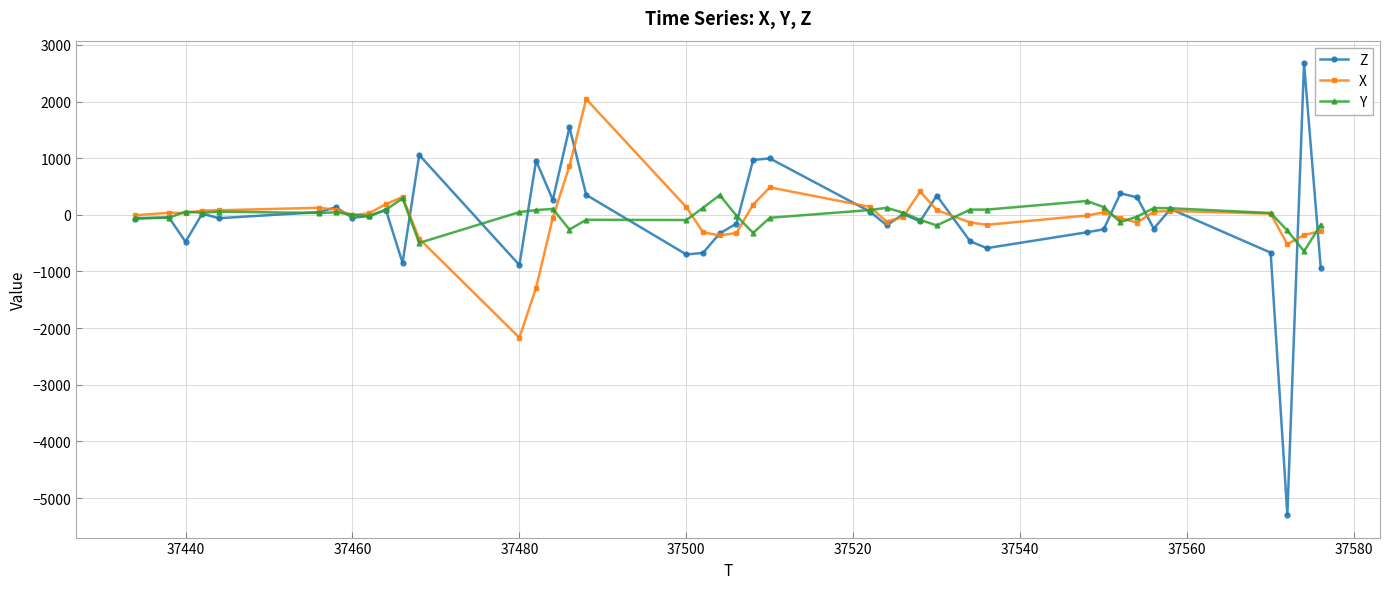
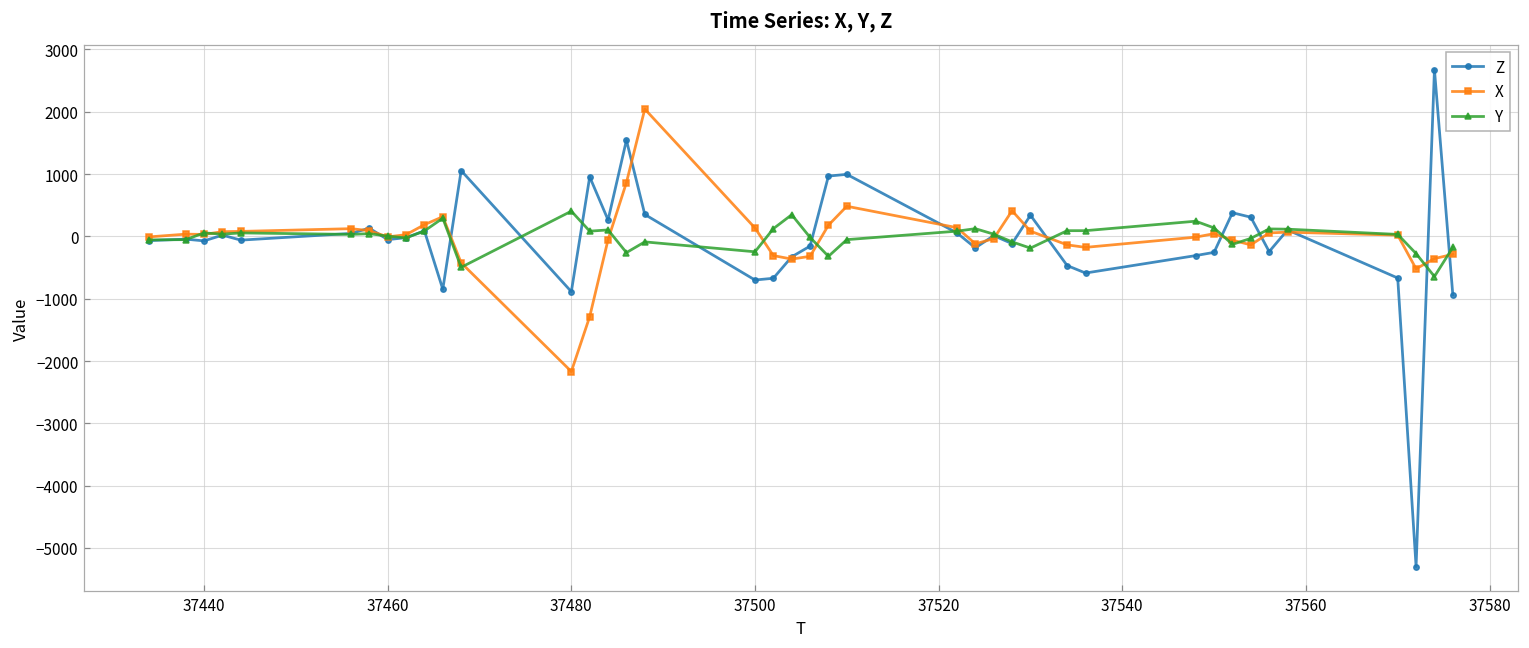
  {
    "Z": {
-     "37440": -500,
+     "37440": -100,
      "37480": -900,
      "37500": -700
    },
    "X": {
      "37480": -2200,
      "37500": 100
    },
    "Y": {
-     "37480": 0,
-     "37500": -100
+     "37480": 400,
+     "37500": -200
    }
  }
